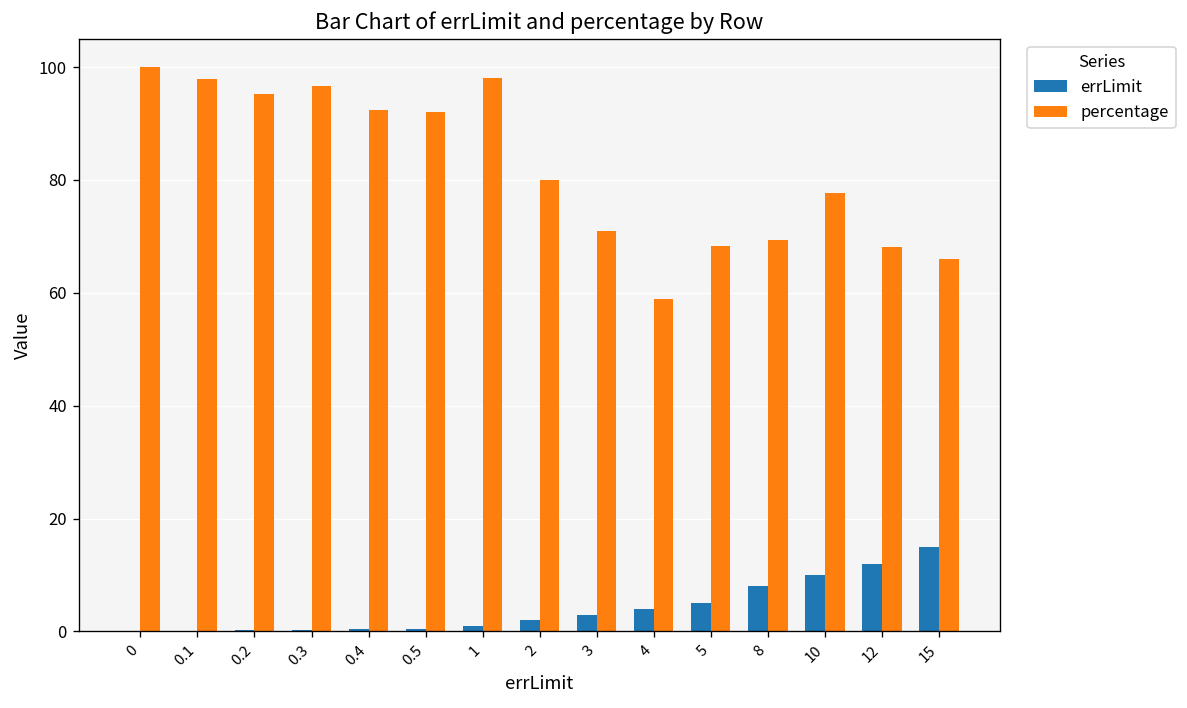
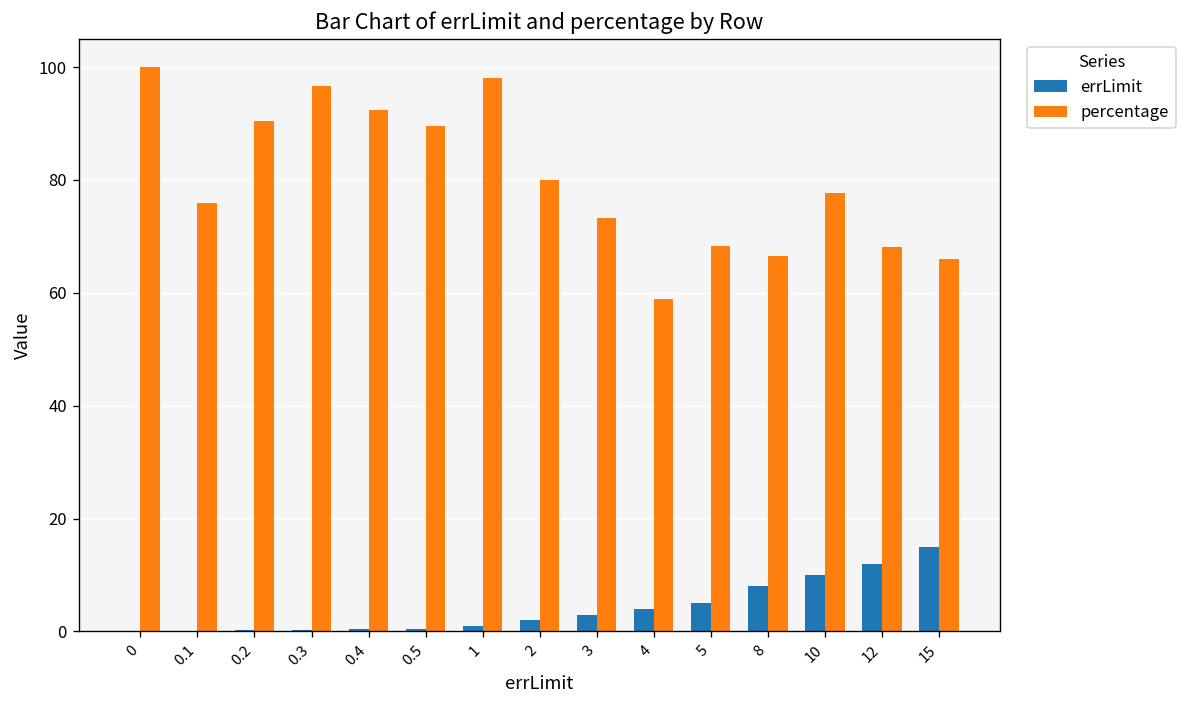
  {
    "errLimit": {
      "0": 0,
      "1": 1,
      "2": 2,
      "3": 3,
      "4": 4,
      "5": 5,
      "8": 8,
      "10": 10,
      "12": 12,
      "15": 15
    },
    "percentage": {
      "0": 100,
-     "0.1": 98,
-     "0.2": 95,
+     "0.1": 76,
+     "0.2": 90,
      "0.3": 97,
      "0.4": 92,
-     "0.5": 92,
+     "0.5": 90,
      "1": 98,
      "2": 80,
-     "3": 71,
+     "3": 73,
      "4": 59,
      "5": 68,
-     "8": 69,
+     "8": 67,
      "10": 78,
      "12": 68,
      "15": 66
    }
  }
